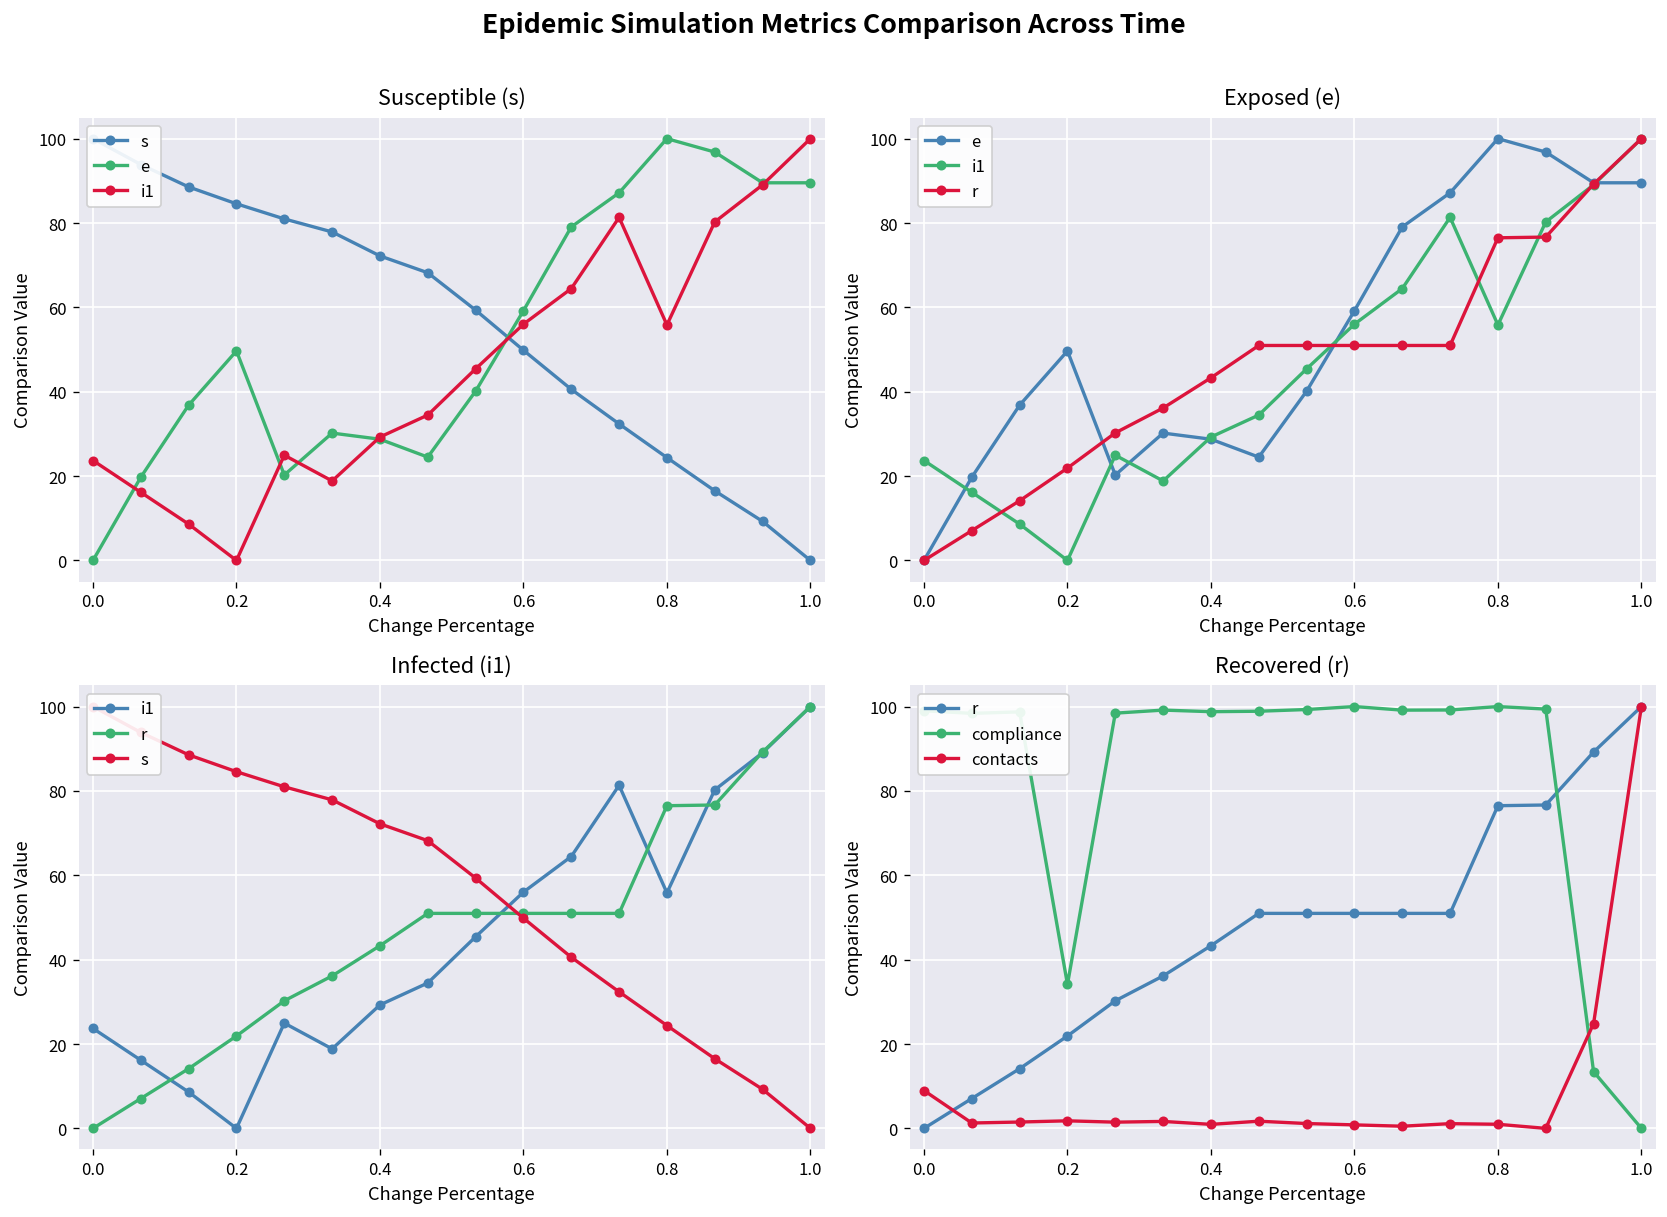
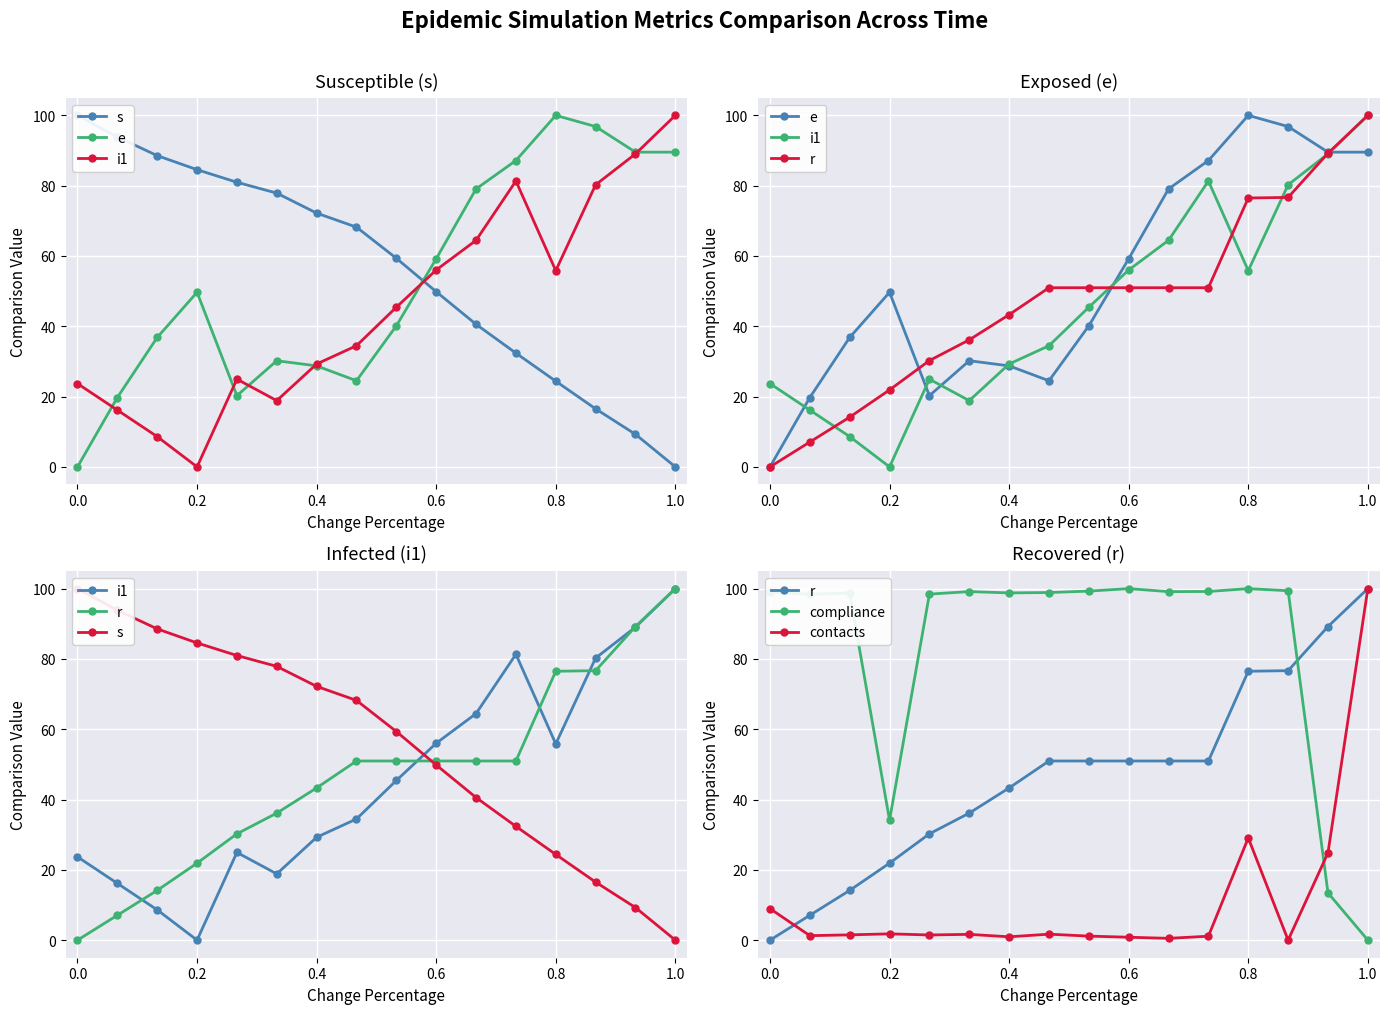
  {
    "Exposed (e)": {
      "e": {
        "0.2": 50,
        "0.6": 59,
        "0.8": 100,
        "1.0": 90
      }
    },
    "Infected (i1)": {
      "i1": {
        "0.0": 24,
        "0.2": 0,
        "0.4": 29,
        "0.6": 56,
        "0.8": 56
      },
      "s": {
        "0.2": 85,
        "0.4": 72,
        "0.6": 50,
        "0.8": 24,
        "1.0": 0
      }
    },
    "Recovered (r)": {
      "r": {
        "0.0": 0,
        "0.2": 22,
        "0.4": 43,
        "0.6": 51,
        "0.8": 76
      },
      "compliance": {
        "0.2": 34,
        "0.4": 99,
        "0.6": 100,
        "0.8": 100,
        "1.0": 0
      },
      "contacts": {
        "0.0": 9,
        "0.2": 2,
        "0.4": 1,
        "0.6": 1,
-       "0.8": 1
+       "0.8": 29
      }
    }
  }
